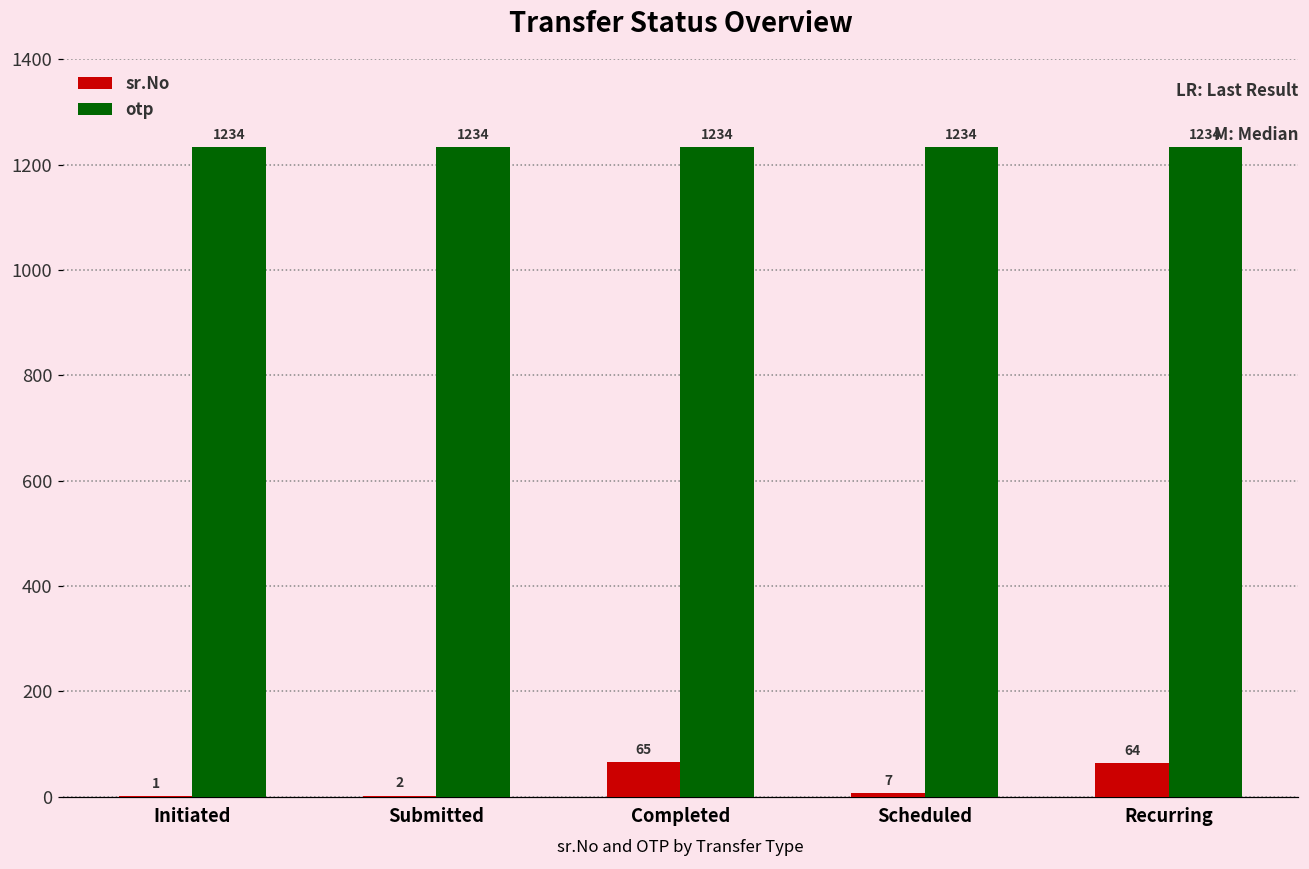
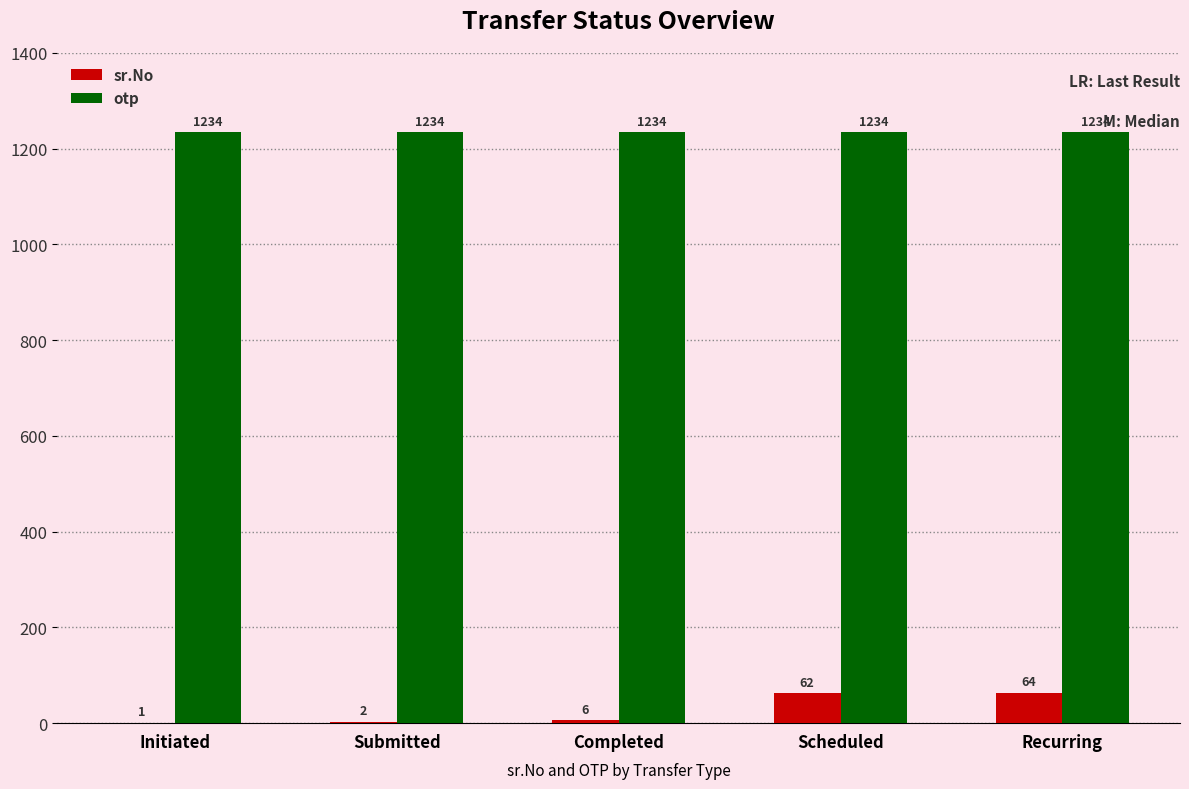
  {
    "sr.No": {
      "Initiated": 1,
      "Submitted": 2,
-     "Completed": 65,
-     "Scheduled": 7,
+     "Completed": 6,
+     "Scheduled": 62,
      "Recurring": 64
    },
    "otp": {
      "Initiated": 1234,
      "Submitted": 1234,
      "Completed": 1234,
      "Scheduled": 1234
    }
  }
